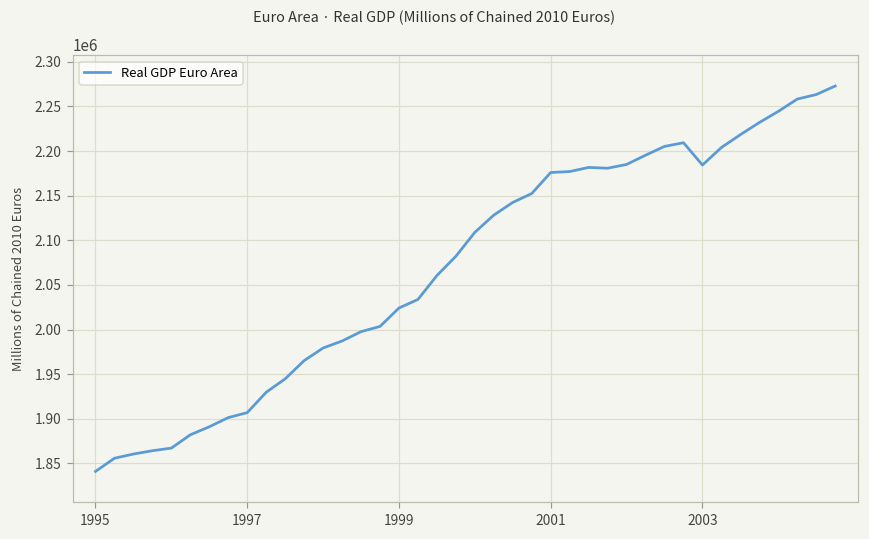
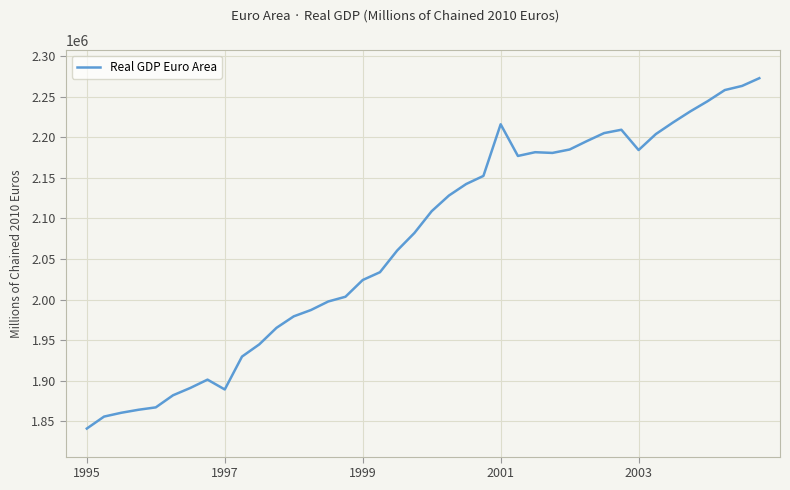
  {
    "1995": 1840000,
-   "1997": 1910000,
+   "1997": 1890000,
    "1999": 2020000,
-   "2001": 2180000,
+   "2001": 2220000,
    "2003": 2180000
  }
